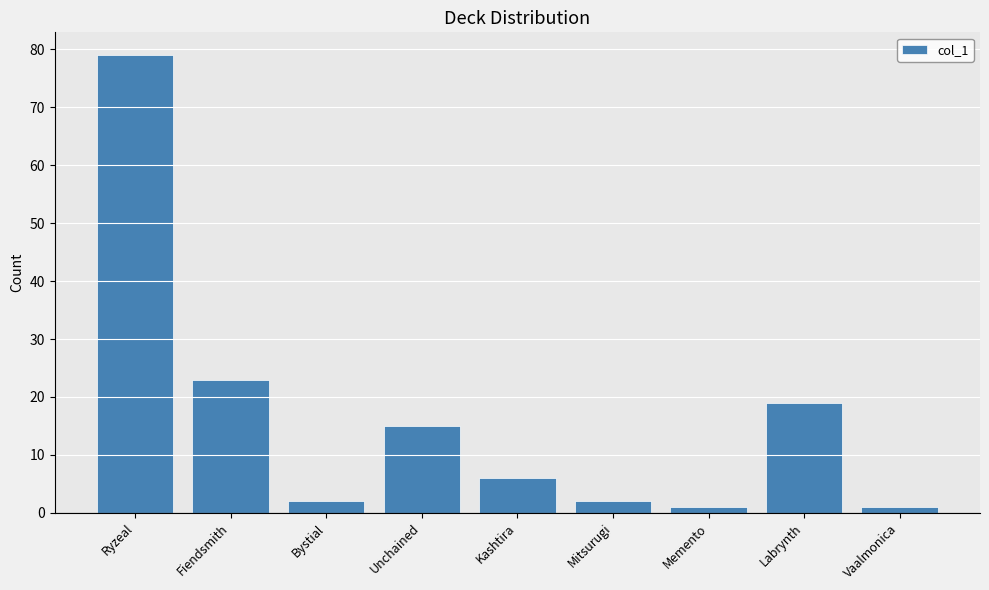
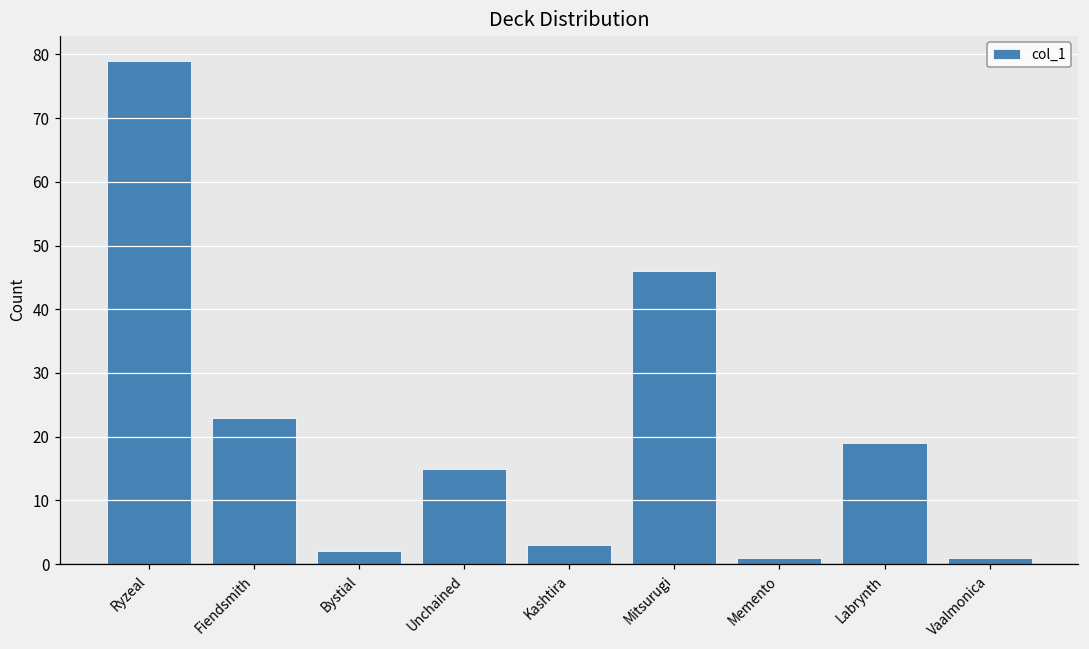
  {
    "Ryzeal": 79,
    "Fiendsmith": 23,
    "Bystial": 2,
    "Unchained": 15,
-   "Kashtira": 6,
-   "Mitsurugi": 2,
+   "Kashtira": 3,
+   "Mitsurugi": 46,
    "Memento": 1,
    "Labrynth": 19,
    "Vaalmonica": 1
  }
